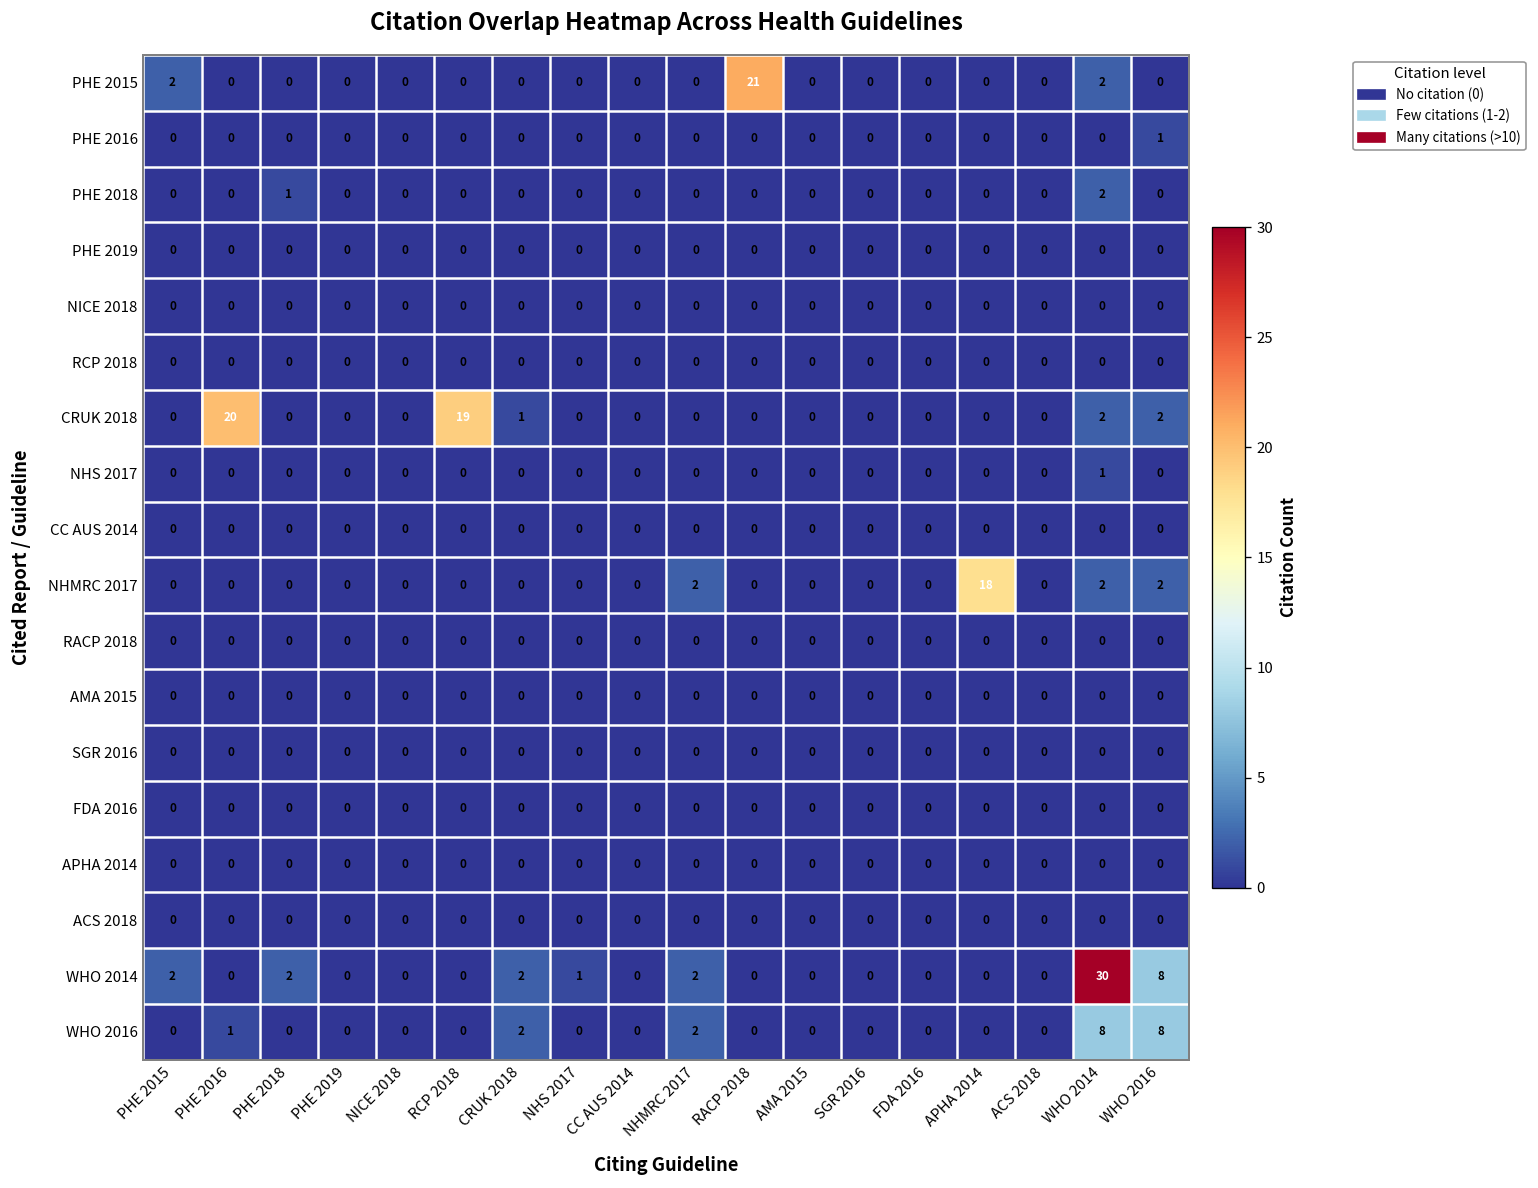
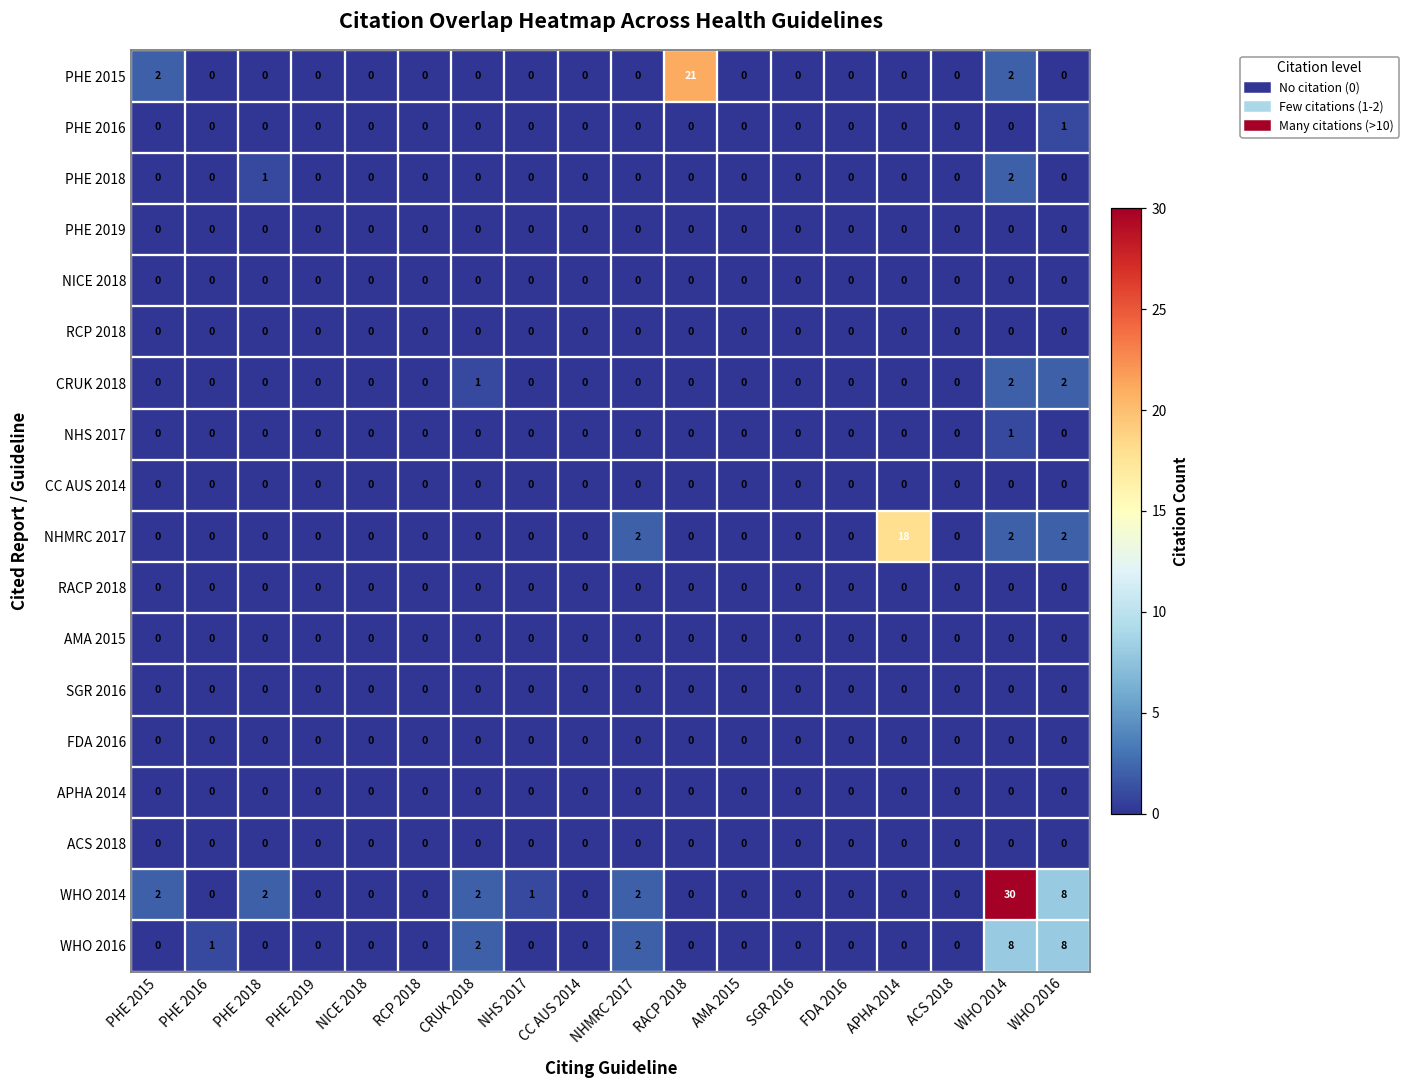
  {
    "CRUK 2018": {
      "PHE 2015": 0,
-     "PHE 2016": 20,
+     "PHE 2016": 0,
      "PHE 2018": 0,
      "PHE 2019": 0,
      "NICE 2018": 0,
-     "RCP 2018": 19,
+     "RCP 2018": 0,
      "CRUK 2018": 1,
      "NHS 2017": 0,
      "CC AUS 2014": 0,
      "NHMRC 2017": 0,
      "RACP 2018": 0,
      "AMA 2015": 0,
      "SGR 2016": 0,
      "FDA 2016": 0,
      "APHA 2014": 0,
      "ACS 2018": 0,
      "WHO 2014": 2,
      "WHO 2016": 2
    }
  }
